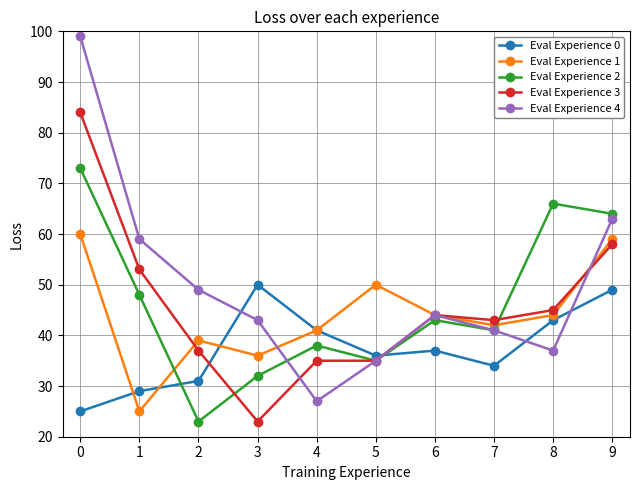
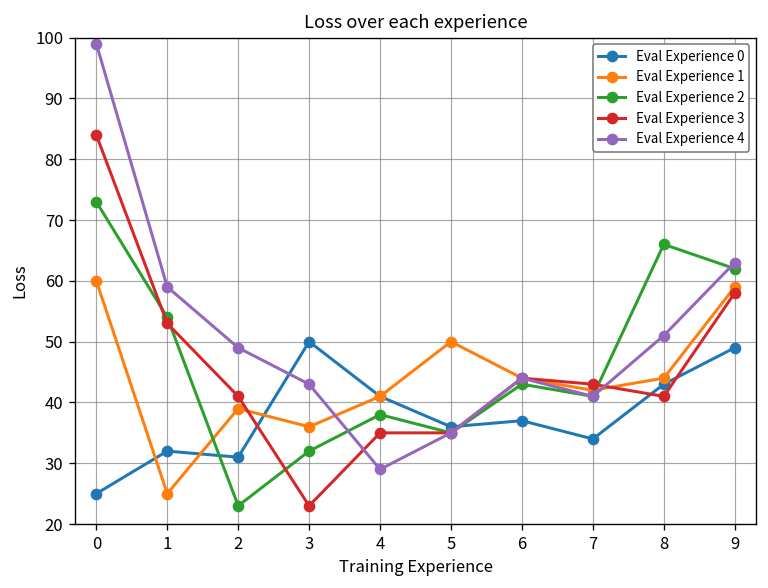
  {
    "Eval Experience 0": {
      "0": 25,
-     "1": 29,
+     "1": 32,
      "2": 31,
      "3": 50,
      "5": 36,
      "6": 37,
      "7": 34,
      "8": 43,
      "9": 49
    },
    "Eval Experience 1": {
      "0": 60,
      "1": 25,
      "2": 39,
      "3": 36,
      "5": 50,
      "7": 42,
      "8": 44,
      "9": 59
    },
    "Eval Experience 2": {
      "0": 73,
-     "1": 48,
+     "1": 54,
      "2": 23,
      "3": 32,
      "4": 38,
      "6": 43,
      "8": 66,
-     "9": 64
+     "9": 62
    },
    "Eval Experience 3": {
      "0": 84,
      "1": 53,
-     "2": 37,
+     "2": 41,
      "3": 23,
      "4": 35,
      "7": 43,
-     "8": 45,
+     "8": 41,
      "9": 58
    },
    "Eval Experience 4": {
      "0": 99,
      "1": 59,
      "2": 49,
      "3": 43,
-     "4": 27,
-     "8": 37,
+     "4": 29,
+     "8": 51,
      "9": 63
    }
  }
